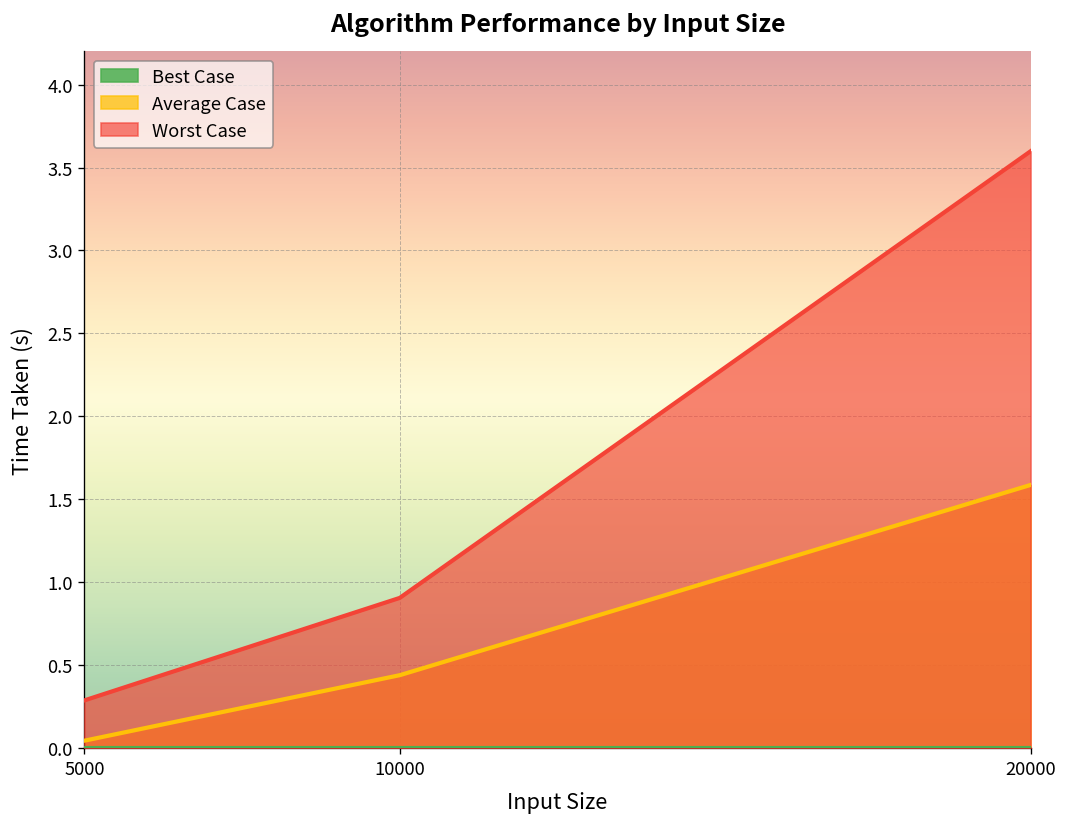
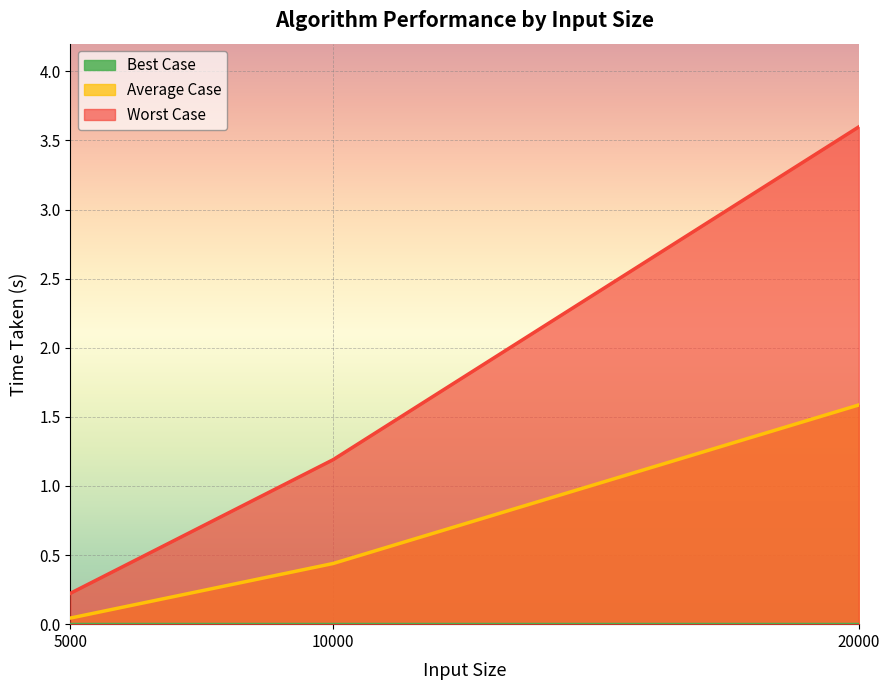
  {
    "Best Case": {
      "5000": 0.00,
      "10000": 0.00,
      "20000": 0.00
    },
    "Average Case": {
      "5000": 0.04,
      "10000": 0.44,
      "20000": 1.59
    },
    "Worst Case": {
-     "5000": 0.29,
-     "10000": 0.91,
+     "5000": 0.22,
+     "10000": 1.19,
      "20000": 3.60
    }
  }
